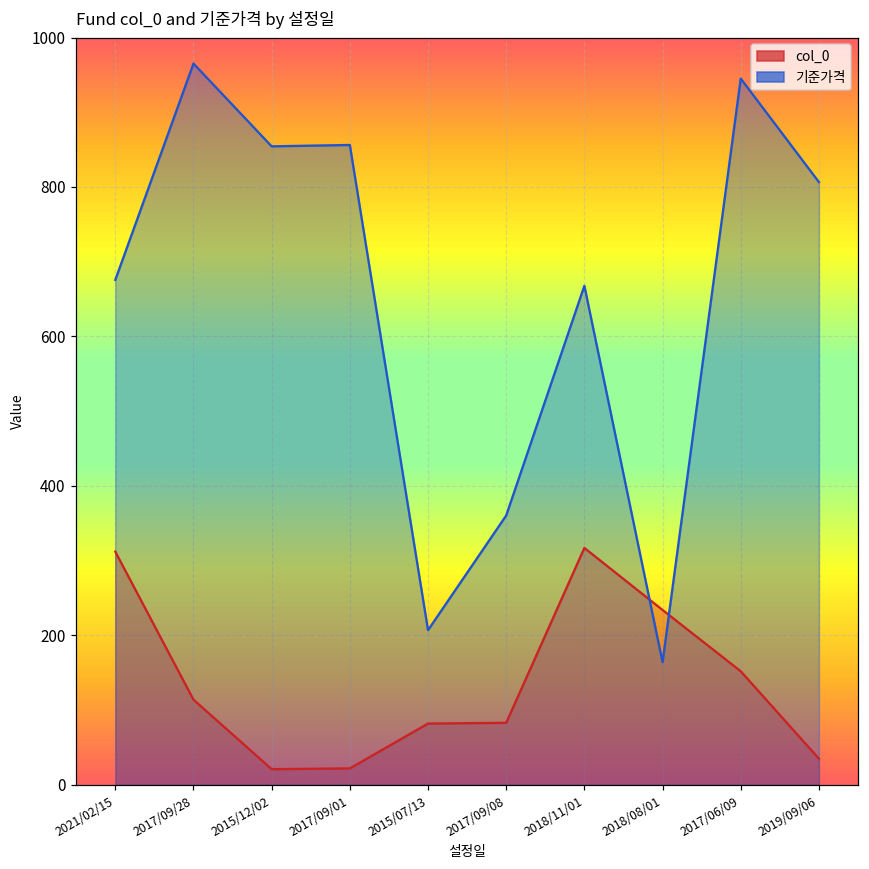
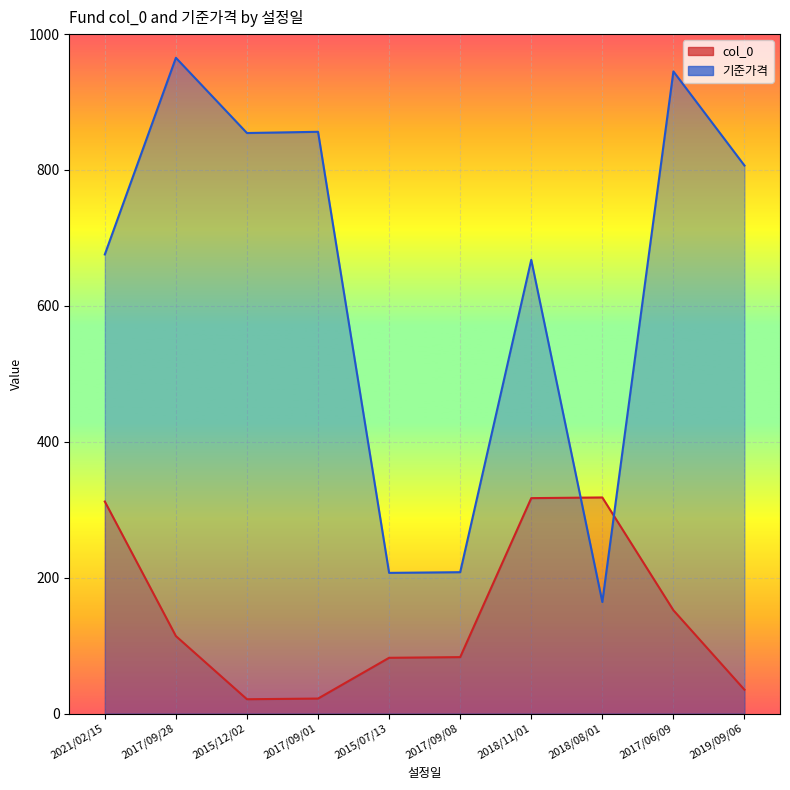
  {
    "col_0": {
      "2021/02/15": 310,
      "2017/09/28": 110,
      "2015/12/02": 20,
      "2017/09/01": 20,
      "2015/07/13": 80,
      "2017/09/08": 80,
      "2018/11/01": 320,
-     "2018/08/01": 230,
+     "2018/08/01": 320,
      "2017/06/09": 150,
      "2019/09/06": 40
    },
    "기준가격": {
      "2021/02/15": 680,
      "2017/09/28": 970,
      "2015/12/02": 850,
      "2017/09/01": 860,
      "2015/07/13": 210,
-     "2017/09/08": 360,
+     "2017/09/08": 210,
      "2018/11/01": 670,
      "2018/08/01": 160,
      "2017/06/09": 950,
      "2019/09/06": 810
    }
  }
